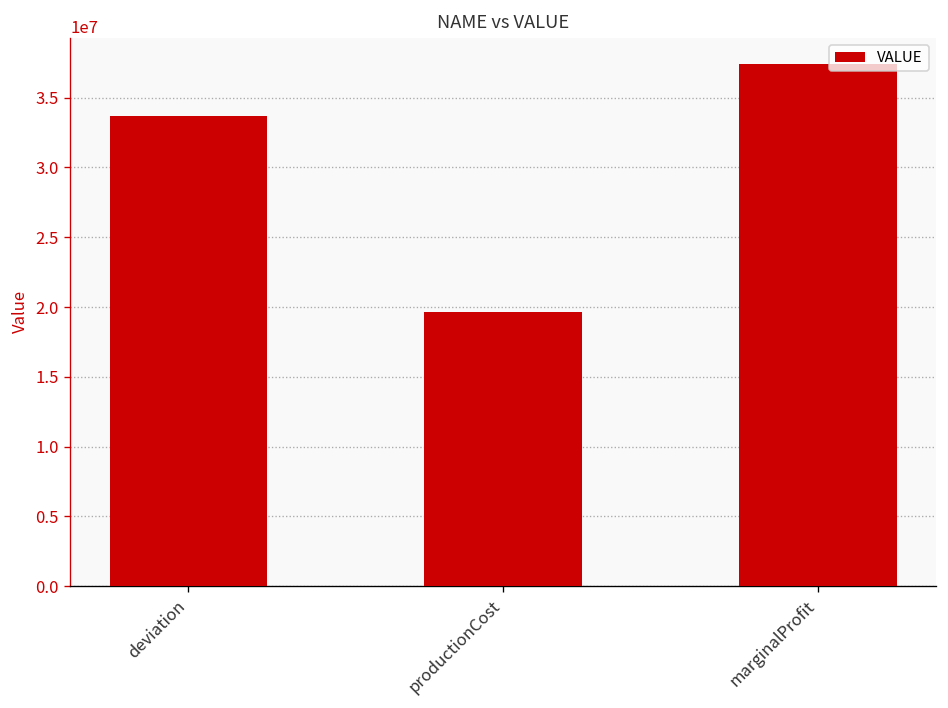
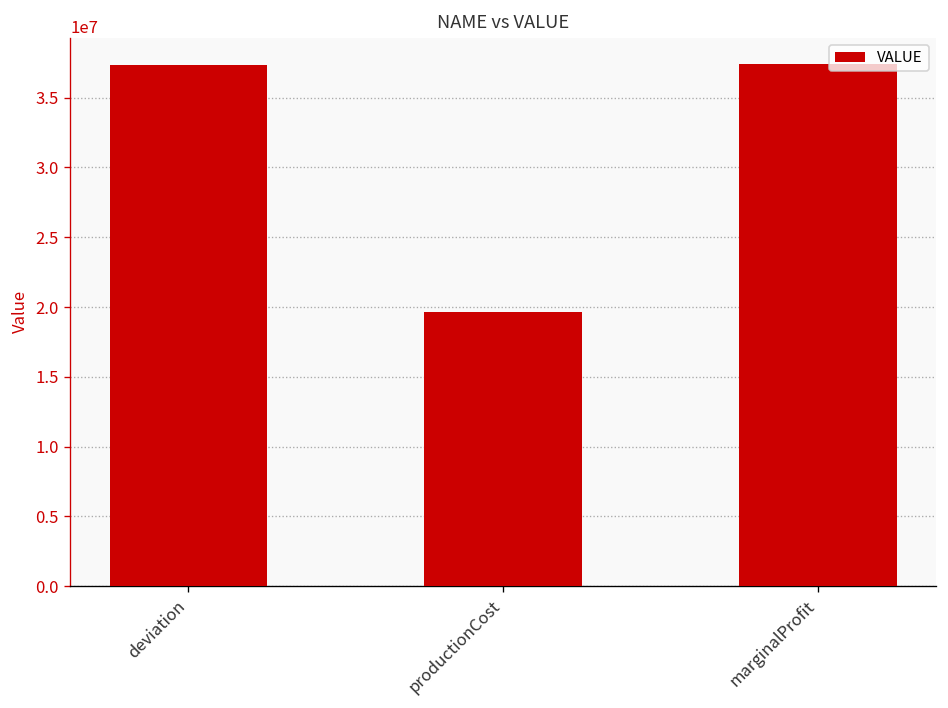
  {
-   "deviation": 33700000,
+   "deviation": 37300000,
    "productionCost": 19600000,
    "marginalProfit": 37400000
  }
